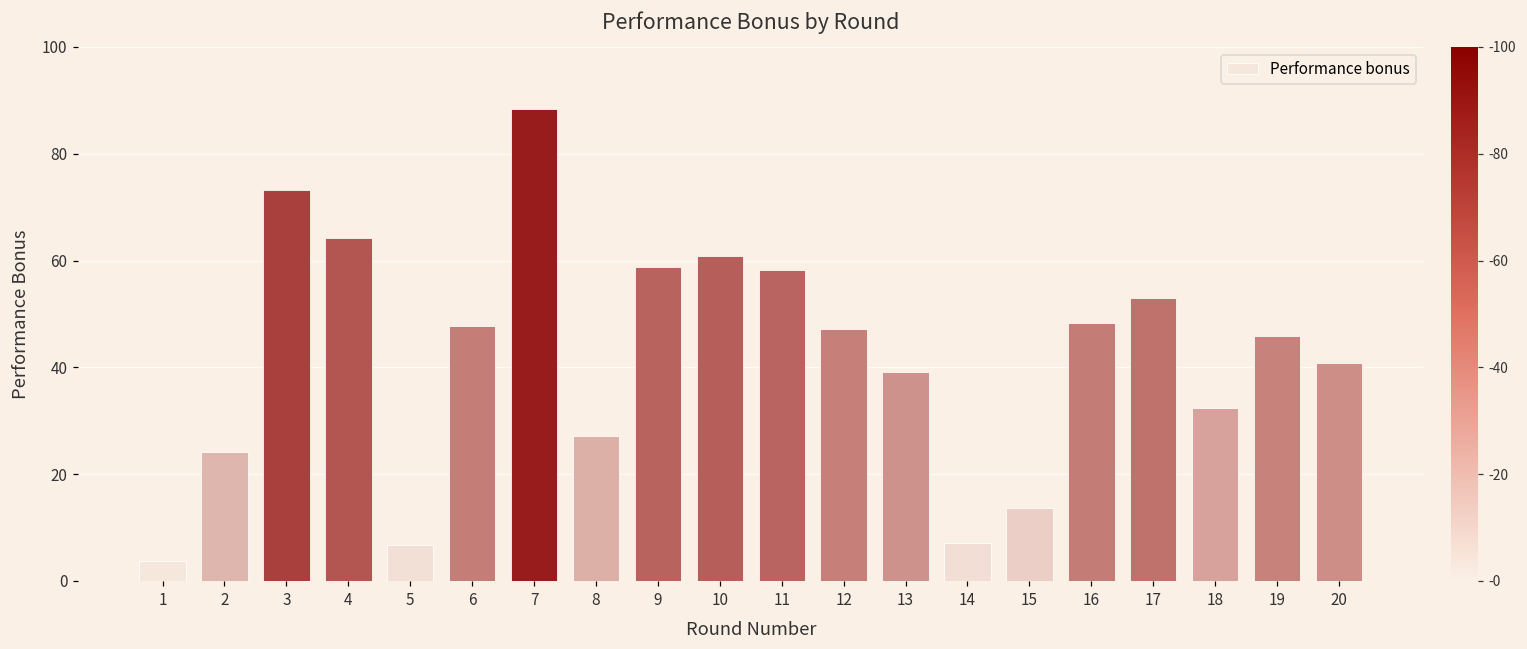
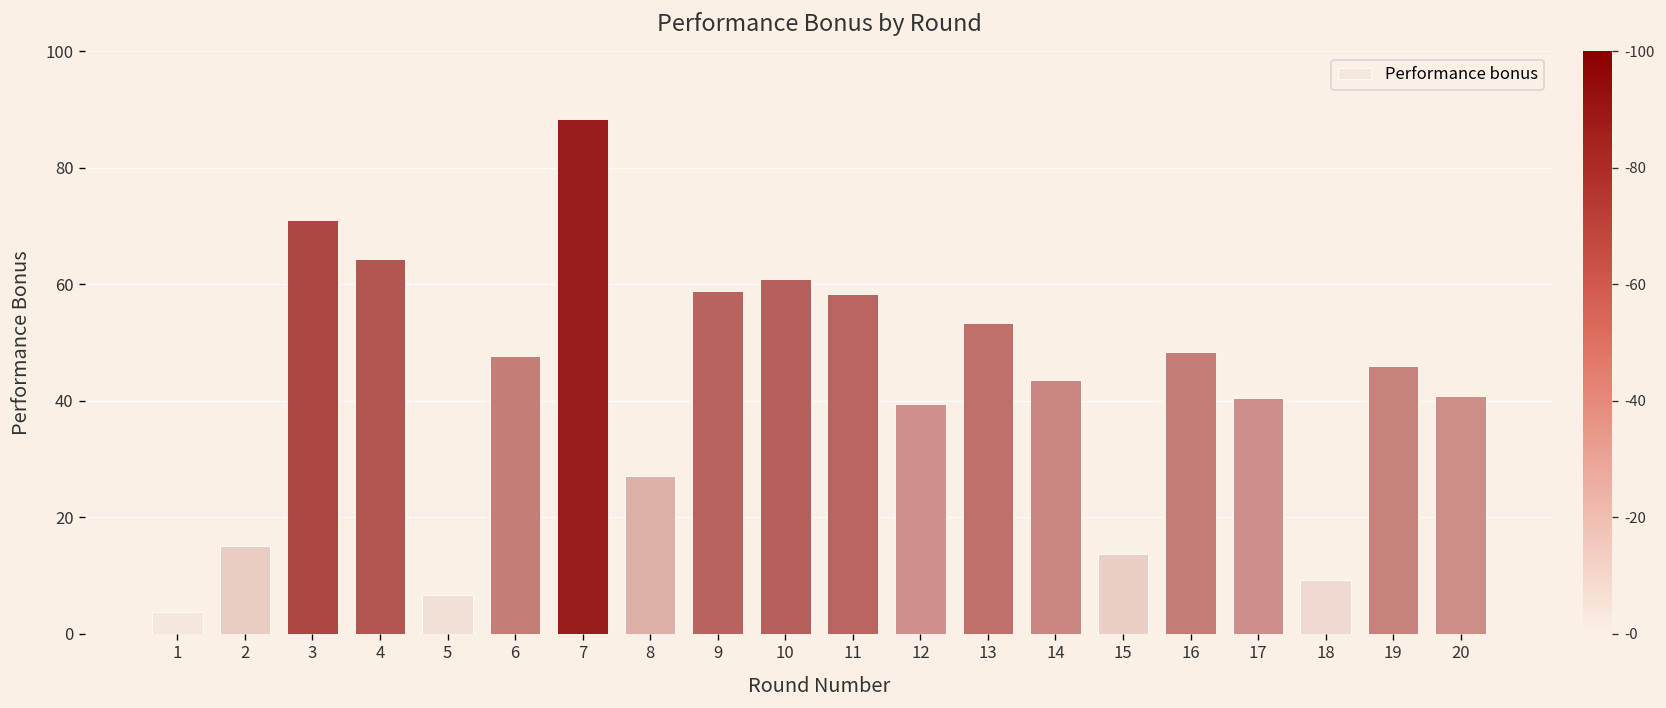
  {
    "1": 4,
-   "2": 24,
-   "3": 73,
+   "2": 15,
+   "3": 71,
    "4": 64,
    "5": 7,
    "6": 48,
    "7": 88,
    "8": 27,
    "9": 59,
    "10": 61,
    "11": 58,
-   "12": 47,
-   "13": 39,
-   "14": 7,
+   "12": 40,
+   "13": 53,
+   "14": 44,
    "15": 14,
    "16": 48,
-   "17": 53,
-   "18": 32,
+   "17": 40,
+   "18": 9,
    "19": 46,
    "20": 41
  }
